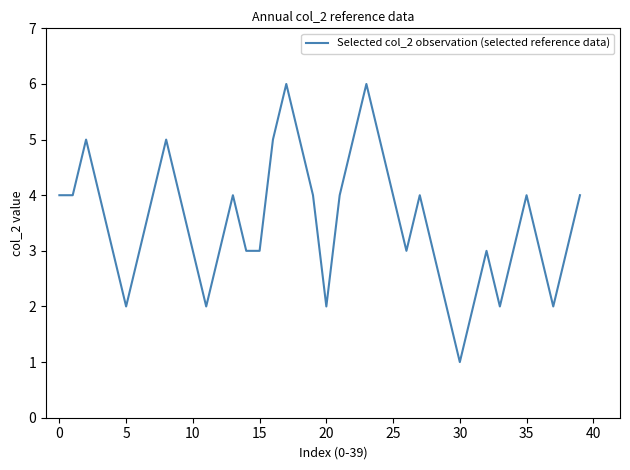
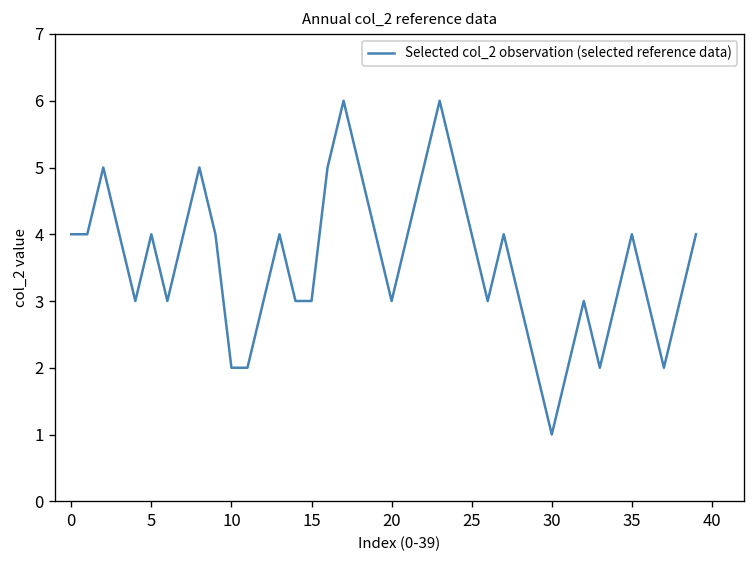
  {
    "0": 4,
-   "5": 2,
-   "10": 3,
+   "5": 4,
+   "10": 2,
    "15": 3,
-   "20": 2,
+   "20": 3,
    "25": 4,
    "30": 1,
    "35": 4
  }
